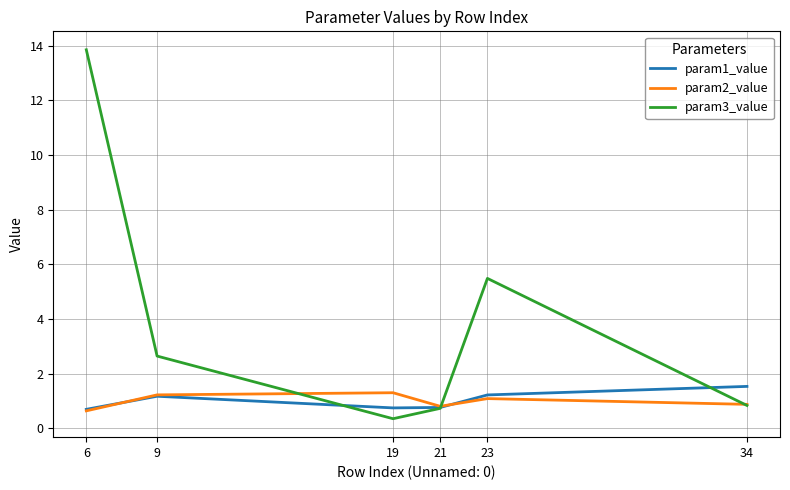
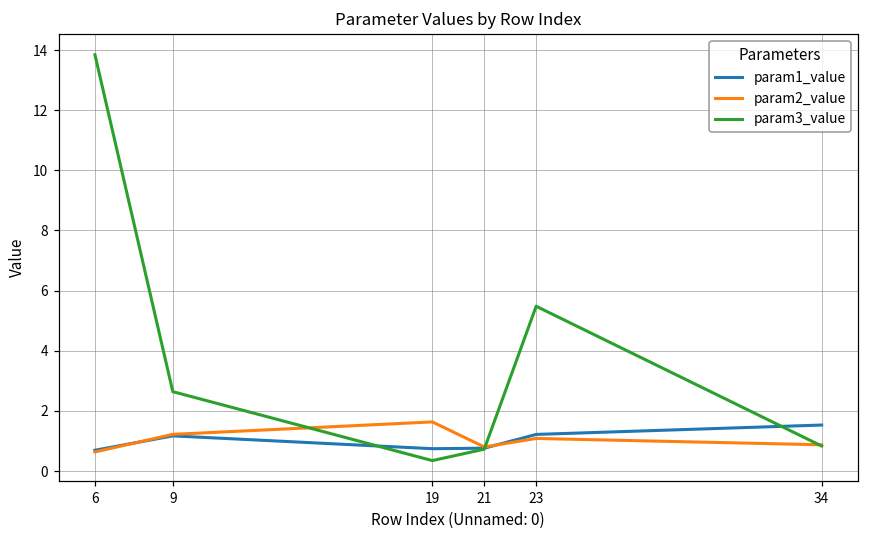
  {
    "param1_value": {
      "19": 0.7,
      "23": 1.2,
      "34": 1.5
    },
    "param2_value": {
-     "19": 1.3,
+     "19": 1.6,
      "23": 1.1
    },
    "param3_value": {
      "6": 13.8,
      "9": 2.6,
      "19": 0.3,
      "23": 5.5
    }
  }
